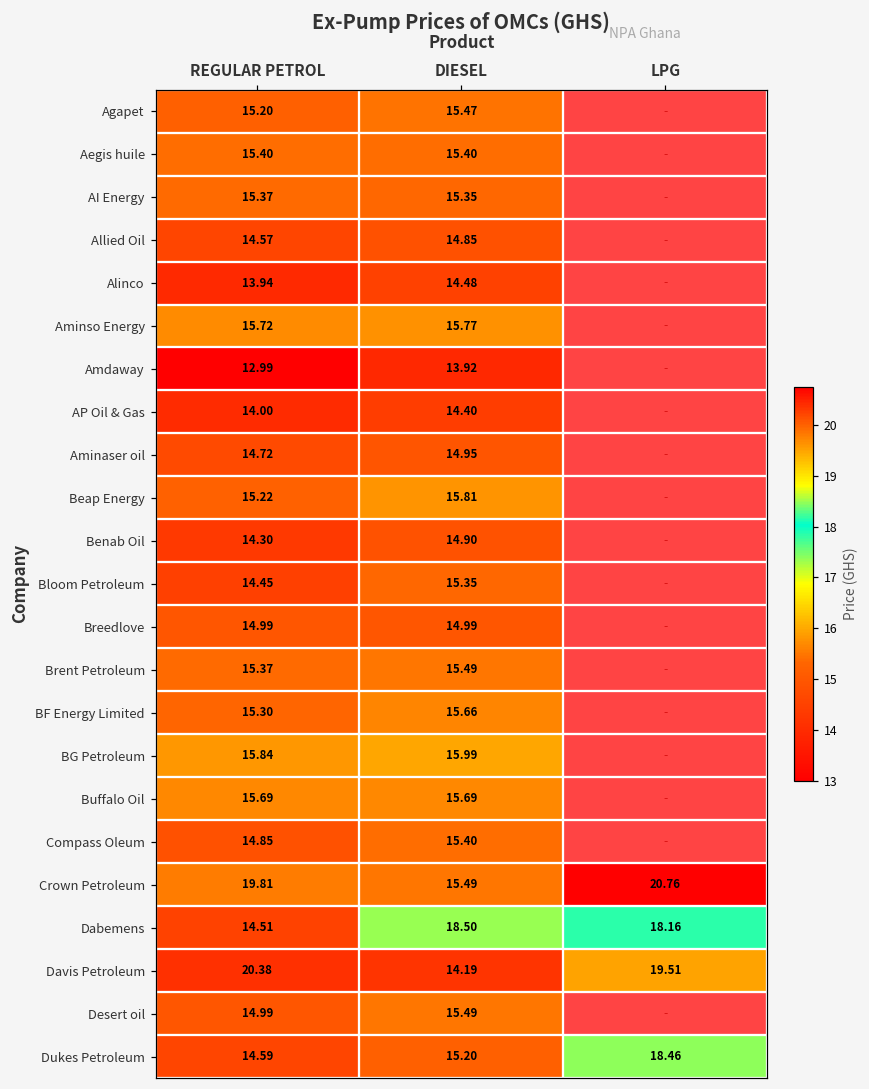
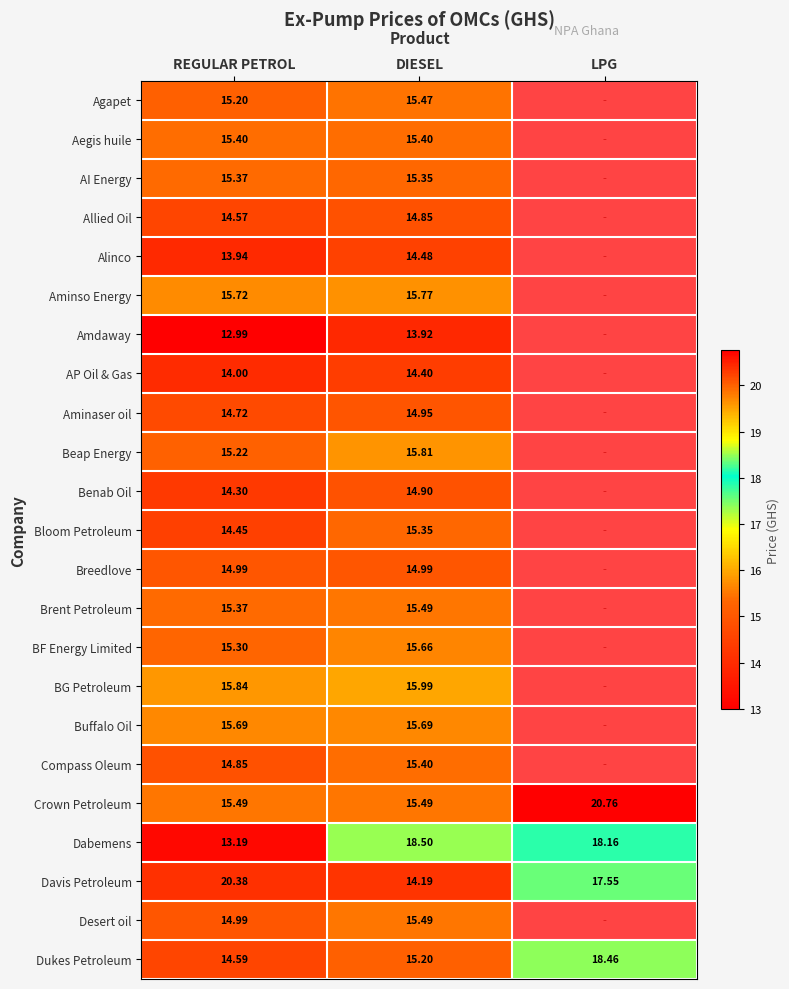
  {
    "Agapet": {
      "REGULAR PETROL": 15.20,
      "DIESEL": 15.47
    },
    "Aegis huile": {
      "REGULAR PETROL": 15.40,
      "DIESEL": 15.40
    },
    "AI Energy": {
      "REGULAR PETROL": 15.37,
      "DIESEL": 15.35
    },
    "Allied Oil": {
      "REGULAR PETROL": 14.57,
      "DIESEL": 14.85
    },
    "Alinco": {
      "REGULAR PETROL": 13.94,
      "DIESEL": 14.48
    },
    "Aminso Energy": {
      "REGULAR PETROL": 15.72,
      "DIESEL": 15.77
    },
    "Amdaway": {
      "REGULAR PETROL": 12.99,
      "DIESEL": 13.92
    },
    "AP Oil & Gas": {
      "REGULAR PETROL": 14.00,
      "DIESEL": 14.40
    },
    "Aminaser oil": {
      "REGULAR PETROL": 14.72,
      "DIESEL": 14.95
    },
    "Beap Energy": {
      "REGULAR PETROL": 15.22,
      "DIESEL": 15.81
    },
    "Benab Oil": {
      "REGULAR PETROL": 14.30,
      "DIESEL": 14.90
    },
    "Bloom Petroleum": {
      "REGULAR PETROL": 14.45,
      "DIESEL": 15.35
    },
    "Breedlove": {
      "REGULAR PETROL": 14.99,
      "DIESEL": 14.99
    },
    "Brent Petroleum": {
      "REGULAR PETROL": 15.37,
      "DIESEL": 15.49
    },
    "BF Energy Limited": {
      "REGULAR PETROL": 15.30,
      "DIESEL": 15.66
    },
    "BG Petroleum": {
      "REGULAR PETROL": 15.84,
      "DIESEL": 15.99
    },
    "Buffalo Oil": {
      "REGULAR PETROL": 15.69,
      "DIESEL": 15.69
    },
    "Compass Oleum": {
      "REGULAR PETROL": 14.85,
      "DIESEL": 15.40
    },
    "Crown Petroleum": {
-     "REGULAR PETROL": 19.81,
+     "REGULAR PETROL": 15.49,
      "DIESEL": 15.49,
      "LPG": 20.76
    },
    "Dabemens": {
-     "REGULAR PETROL": 14.51,
+     "REGULAR PETROL": 13.19,
      "DIESEL": 18.50,
      "LPG": 18.16
    },
    "Davis Petroleum": {
      "REGULAR PETROL": 20.38,
      "DIESEL": 14.19,
-     "LPG": 19.51
+     "LPG": 17.55
    },
    "Desert oil": {
      "REGULAR PETROL": 14.99,
      "DIESEL": 15.49
    },
    "Dukes Petroleum": {
      "REGULAR PETROL": 14.59,
      "DIESEL": 15.20,
      "LPG": 18.46
    }
  }
